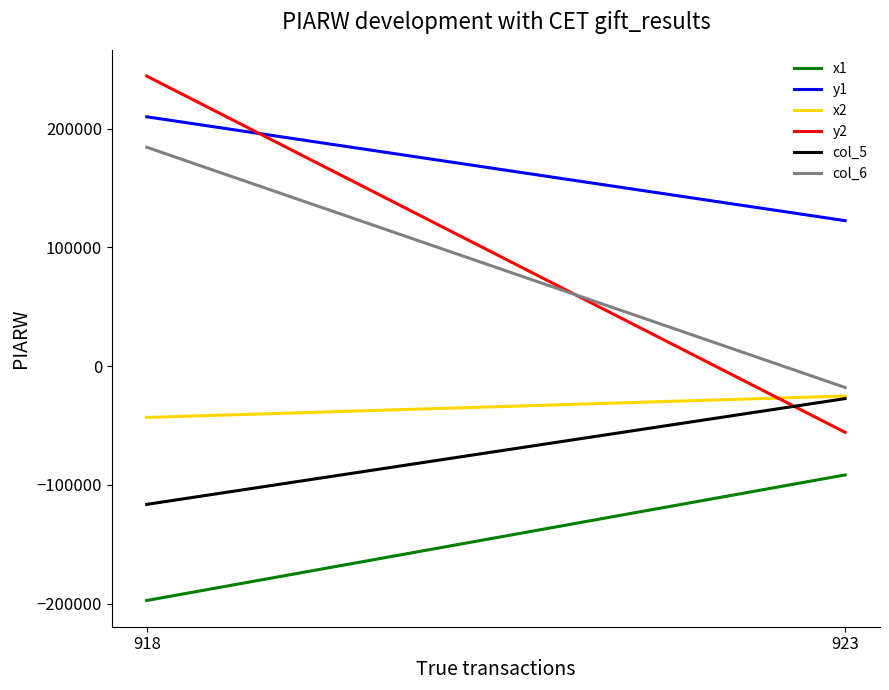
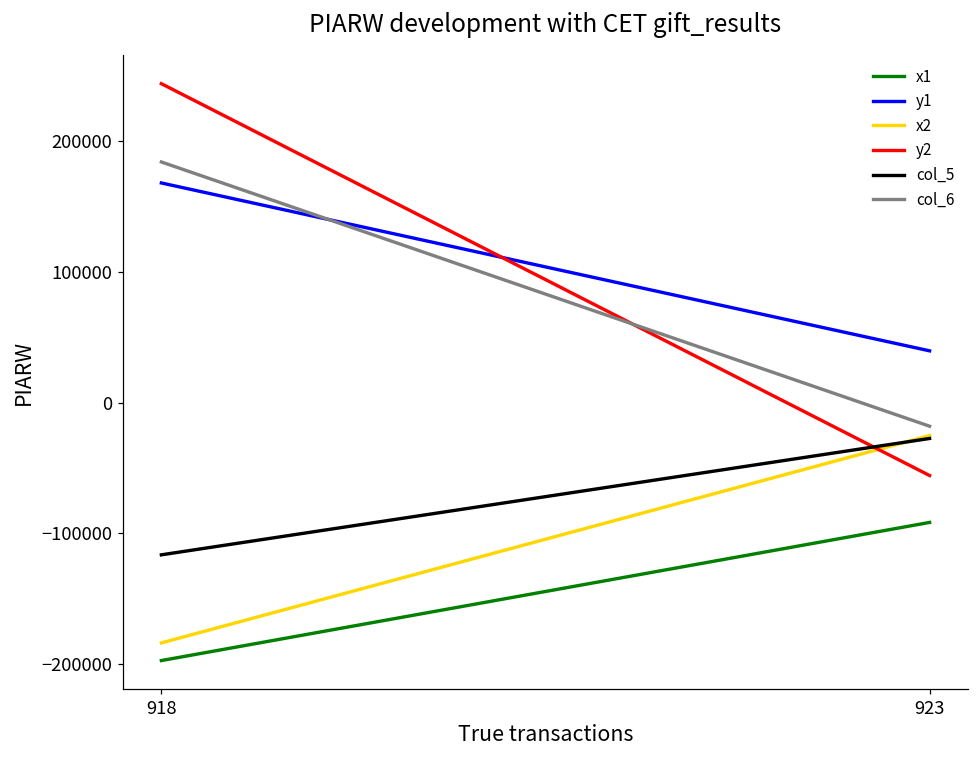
  {
    "x1": {
      "918": -197000,
      "923": -92000
    },
    "y1": {
-     "918": 210000,
-     "923": 122000
+     "918": 168000,
+     "923": 40000
    },
    "x2": {
-     "918": -43000,
+     "918": -184000,
      "923": -25000
    },
    "y2": {
      "918": 244000,
      "923": -56000
    },
    "col_5": {
      "918": -116000,
      "923": -27000
    },
    "col_6": {
      "918": 184000,
      "923": -18000
    }
  }
